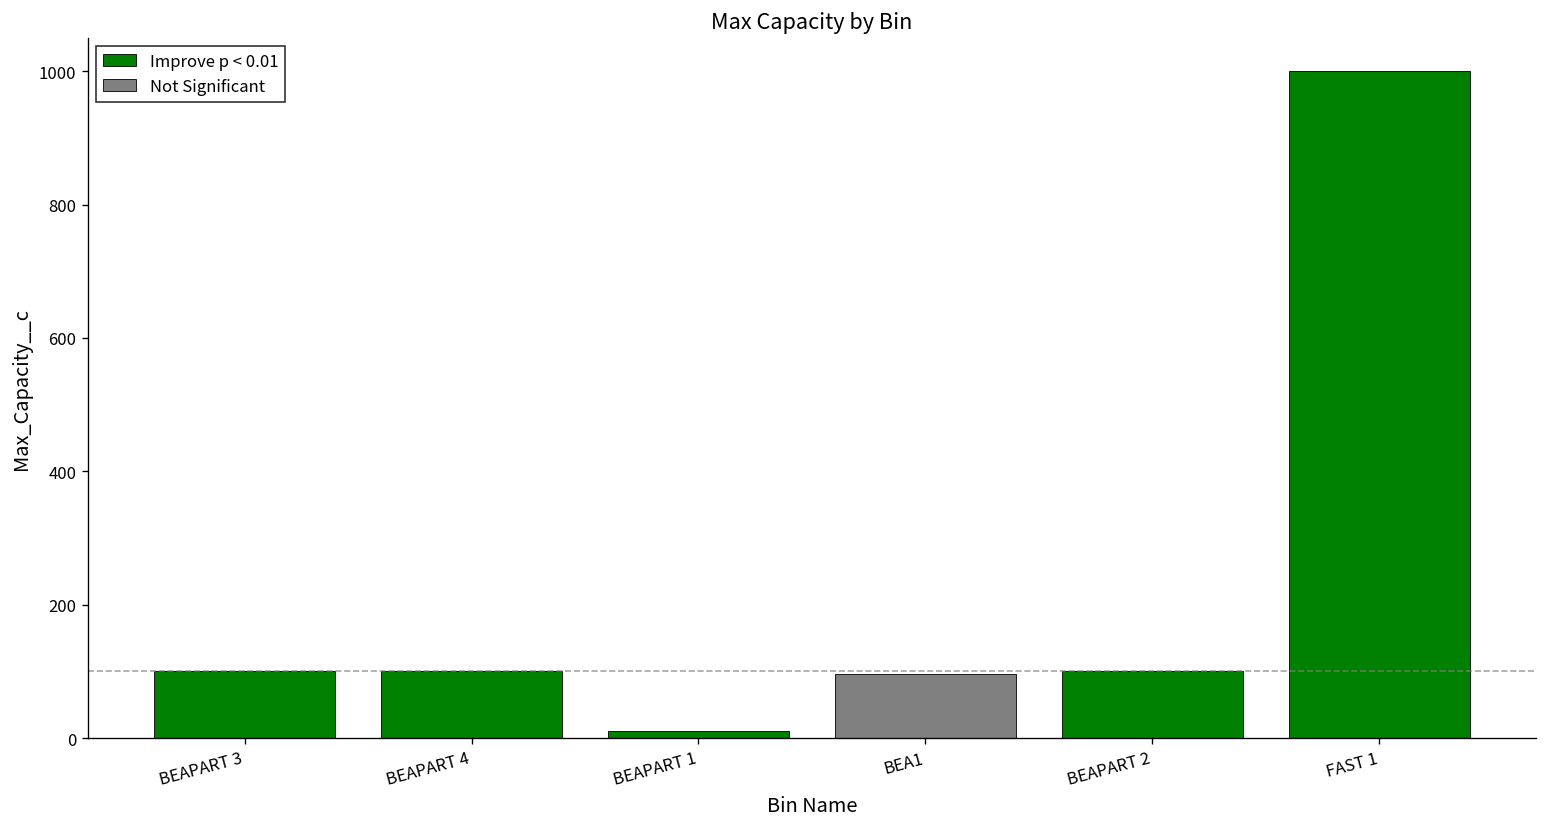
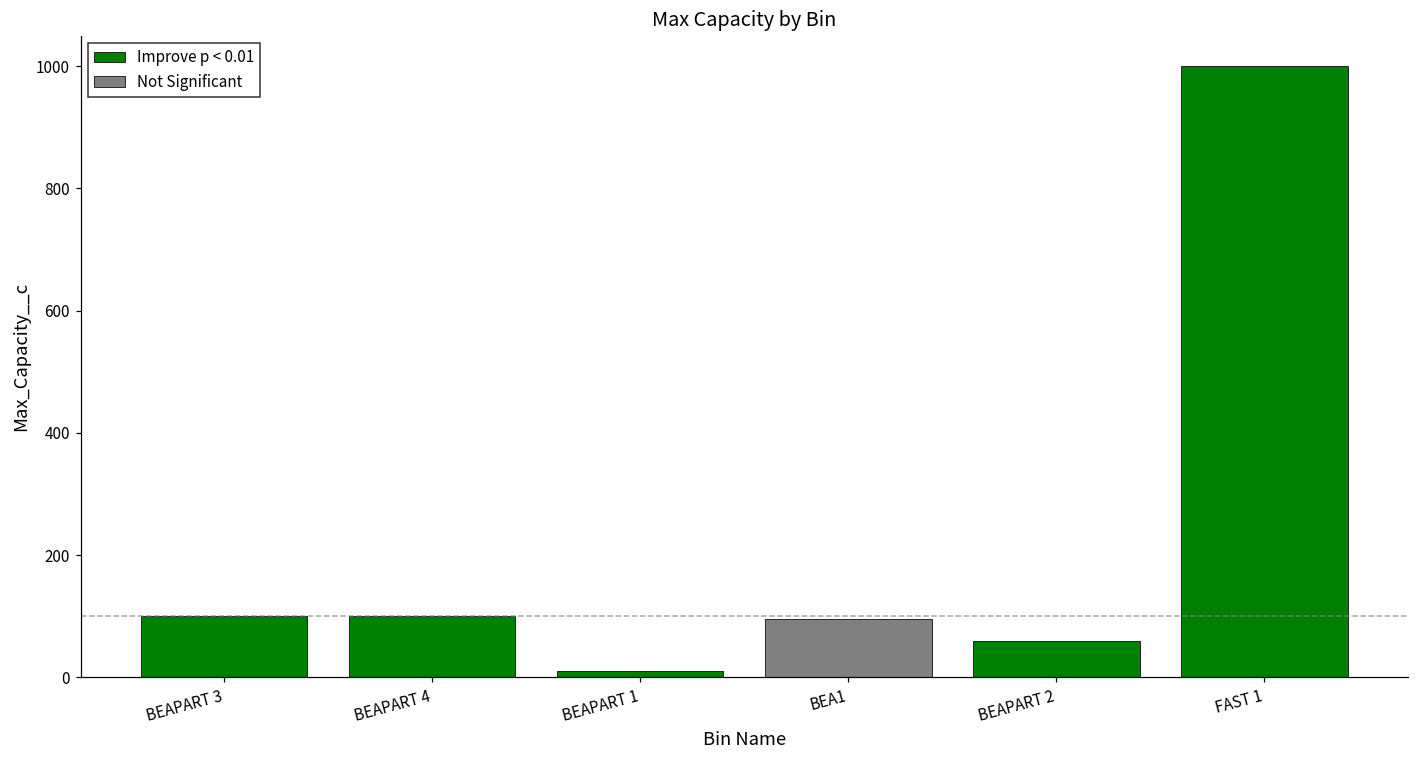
  {
    "BEAPART 3": 100,
    "BEAPART 4": 100,
    "BEAPART 1": 10,
    "BEA1": 100,
-   "BEAPART 2": 100,
+   "BEAPART 2": 60,
    "FAST 1": 1000
  }
